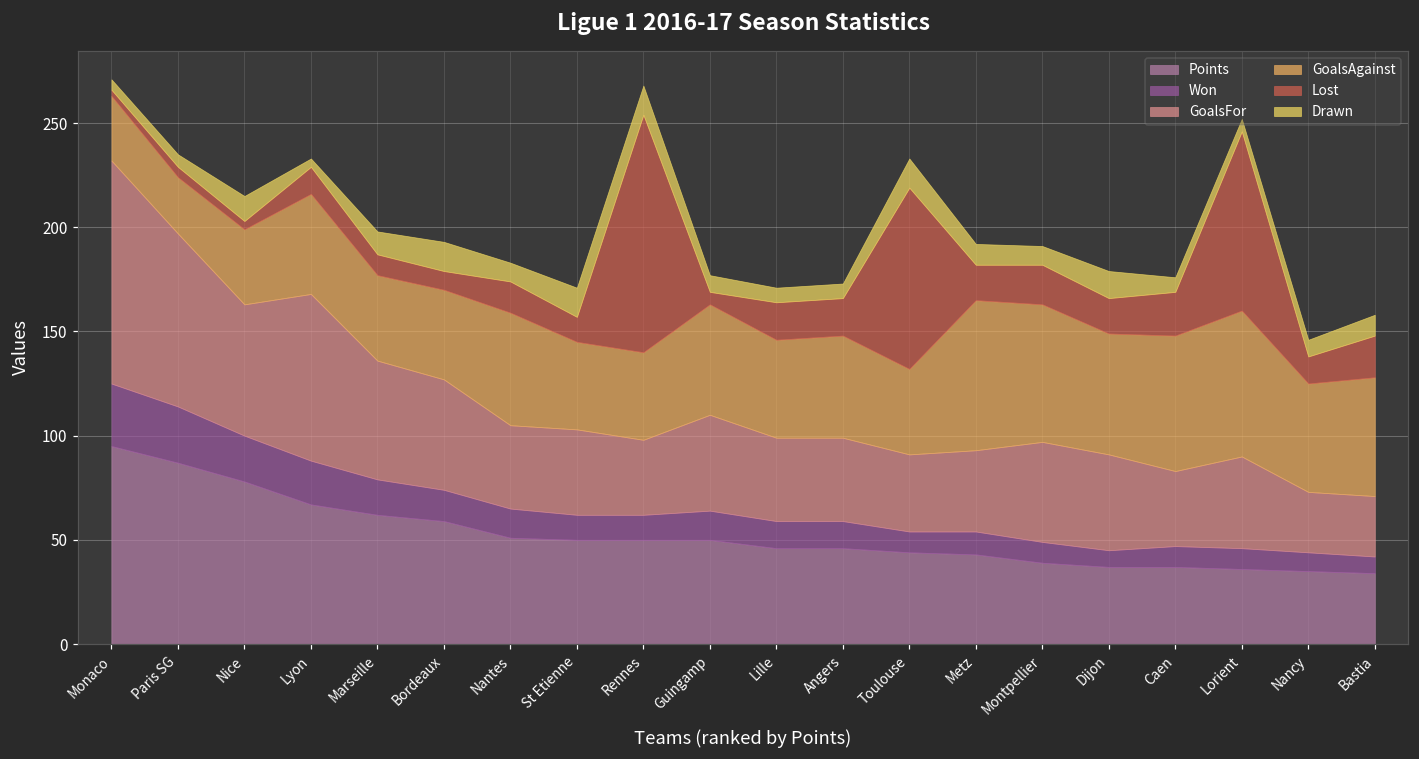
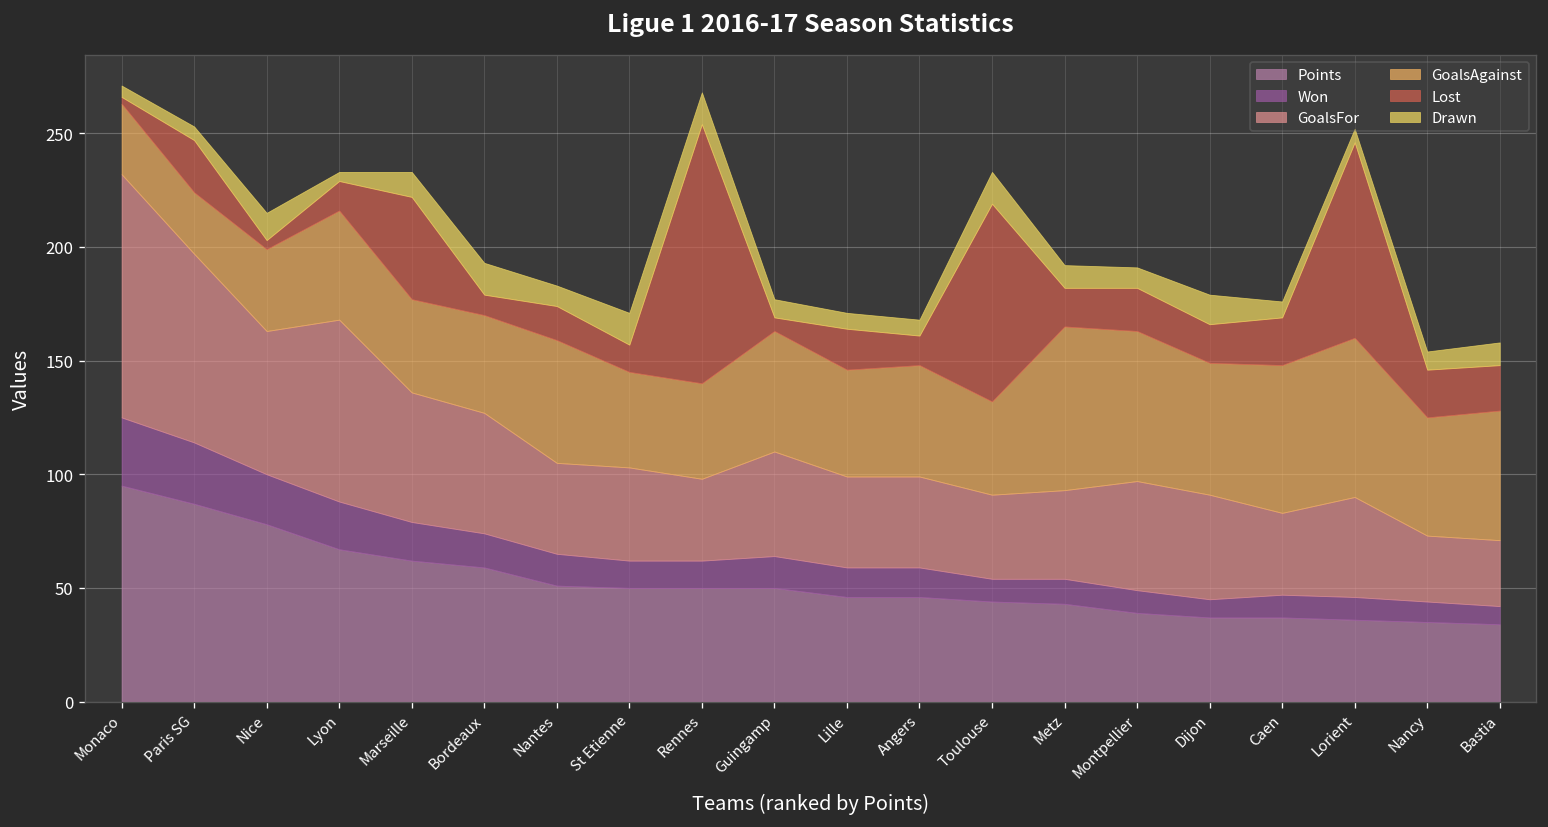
  {
    "Lost": {
      "Monaco": 3,
-     "Paris SG": 5,
+     "Paris SG": 23,
      "Nice": 4,
      "Lyon": 13,
-     "Marseille": 10,
+     "Marseille": 45,
      "Bordeaux": 9,
      "Nantes": 15,
      "St Etienne": 12,
      "Rennes": 114,
      "Guingamp": 6,
      "Lille": 18,
-     "Angers": 18,
+     "Angers": 13,
      "Toulouse": 87,
      "Metz": 17,
      "Montpellier": 19,
      "Dijon": 17,
      "Caen": 21,
      "Lorient": 86,
-     "Nancy": 13,
+     "Nancy": 21,
      "Bastia": 20
    }
  }
